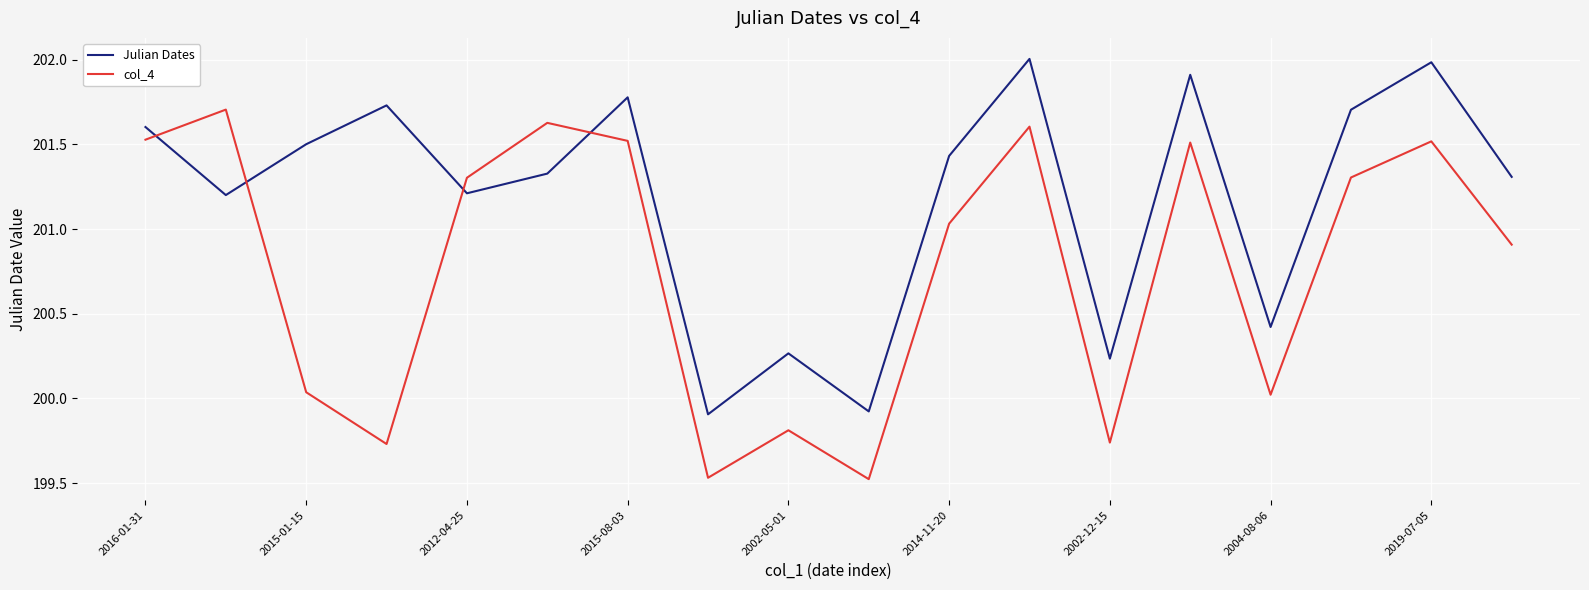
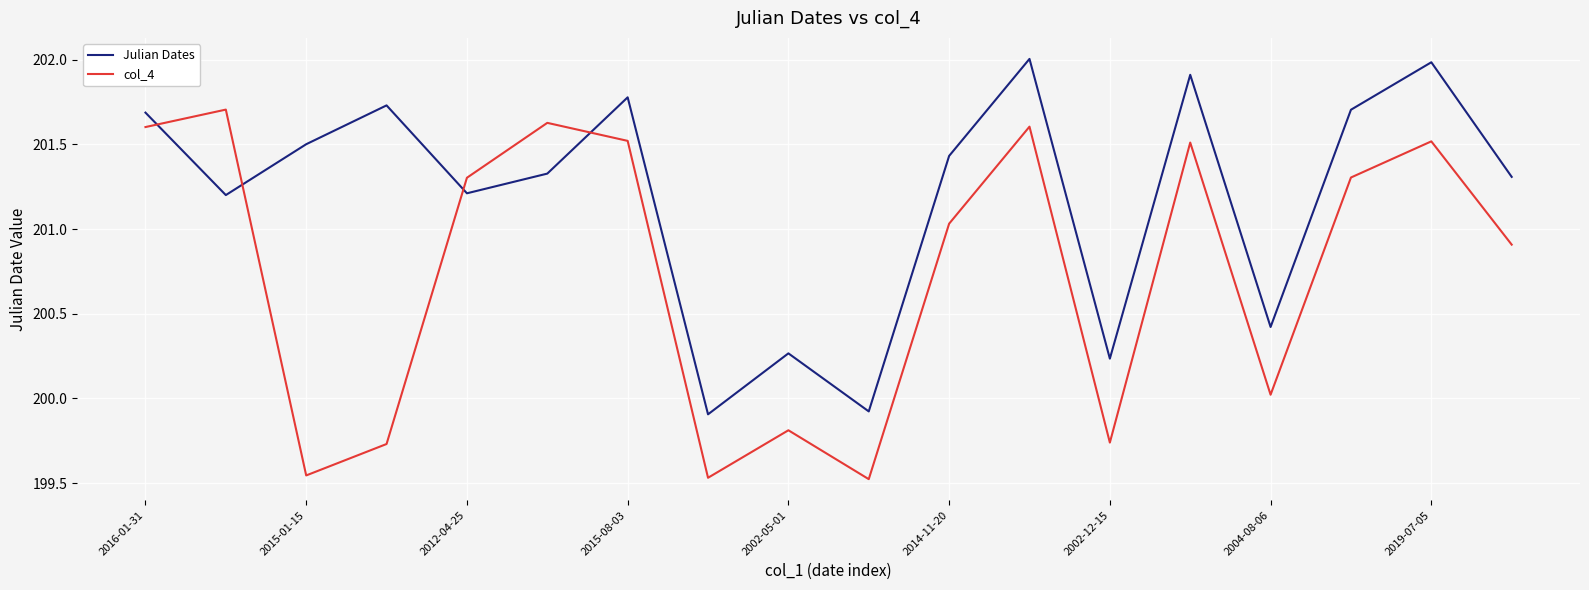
  {
    "Julian Dates": {
-     "2016-01-31": 201.60,
+     "2016-01-31": 201.69,
      "2015-01-15": 201.50,
      "2012-04-25": 201.21,
      "2015-08-03": 201.78,
      "2002-05-01": 200.27,
      "2014-11-20": 201.43,
      "2002-12-15": 200.23,
      "2004-08-06": 200.42,
      "2019-07-05": 201.99
    },
    "col_4": {
-     "2016-01-31": 201.53,
-     "2015-01-15": 200.04,
+     "2016-01-31": 201.60,
+     "2015-01-15": 199.55,
      "2012-04-25": 201.30,
      "2015-08-03": 201.52,
      "2002-05-01": 199.81,
      "2014-11-20": 201.03,
      "2002-12-15": 199.74,
      "2004-08-06": 200.02,
      "2019-07-05": 201.52
    }
  }
